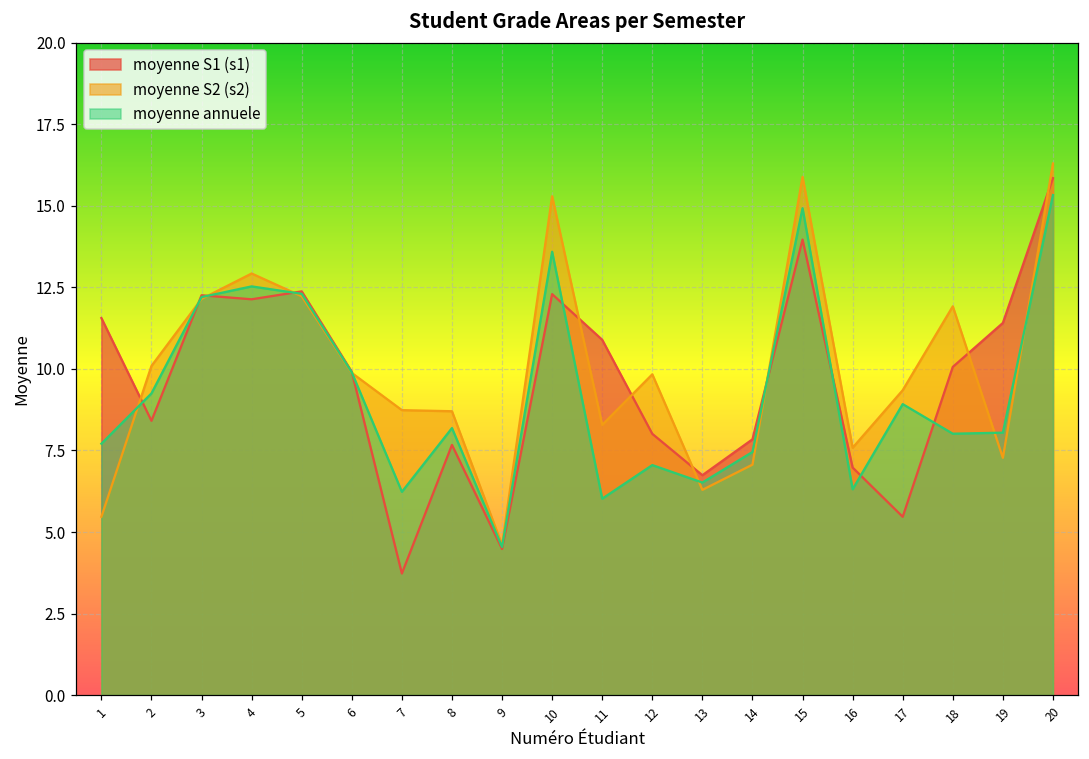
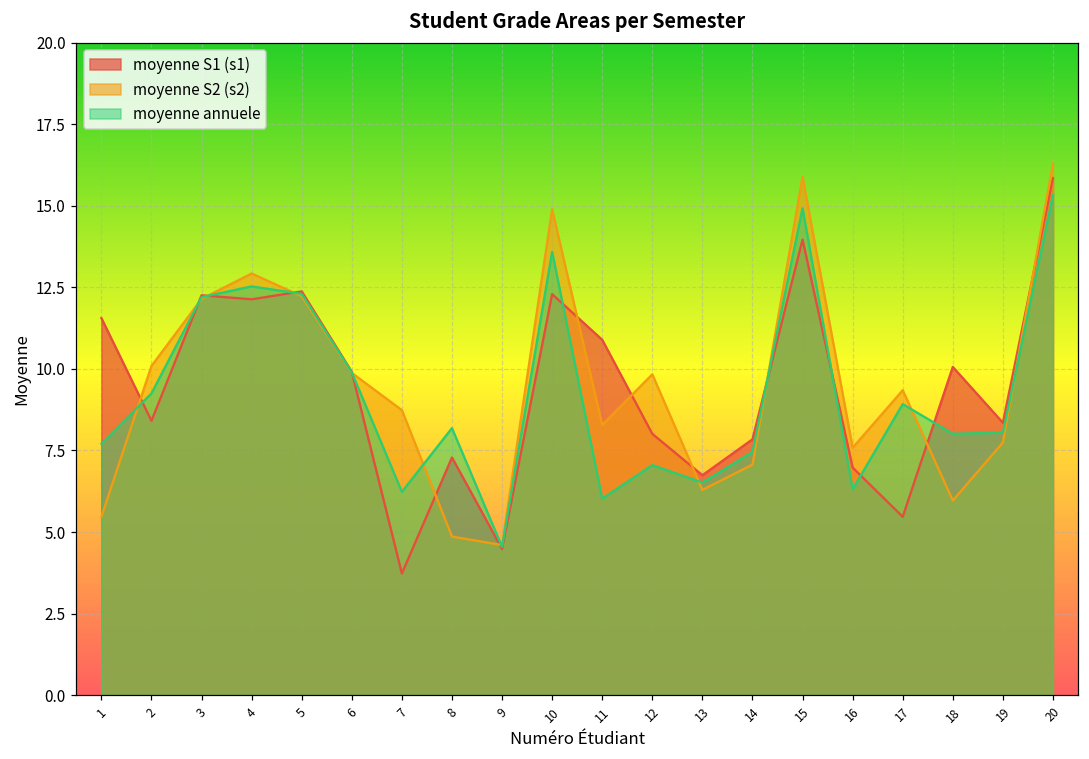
  {
    "moyenne S1 (s1)": {
      "1": 11.6,
      "2": 8.4,
      "4": 12.1,
      "7": 3.7,
-     "8": 7.7,
+     "8": 7.3,
      "10": 12.3,
      "11": 10.9,
      "12": 8.0,
      "13": 6.7,
      "14": 7.8,
      "15": 14.0,
      "16": 7.0,
      "17": 5.5,
      "18": 10.1,
-     "19": 11.4,
+     "19": 8.3,
      "20": 15.8
    },
    "moyenne S2 (s2)": {
      "1": 5.5,
      "2": 10.1,
      "4": 12.9,
      "7": 8.7,
-     "8": 8.7,
-     "10": 15.3,
+     "8": 4.9,
+     "10": 14.9,
      "11": 8.3,
      "12": 9.8,
      "13": 6.3,
      "14": 7.1,
      "15": 15.9,
      "16": 7.6,
      "17": 9.3,
-     "18": 11.9,
-     "19": 7.3,
+     "18": 6.0,
+     "19": 7.7,
      "20": 16.3
    },
    "moyenne annuele": {
      "1": 7.7,
      "2": 9.3,
      "4": 12.5,
      "7": 6.2,
      "8": 8.2,
      "10": 13.6,
      "11": 6.0,
      "12": 7.1,
      "13": 6.5,
      "14": 7.5,
      "15": 14.9,
      "16": 6.3,
      "17": 8.9,
      "18": 8.0,
      "19": 8.0,
      "20": 15.3
    }
  }
